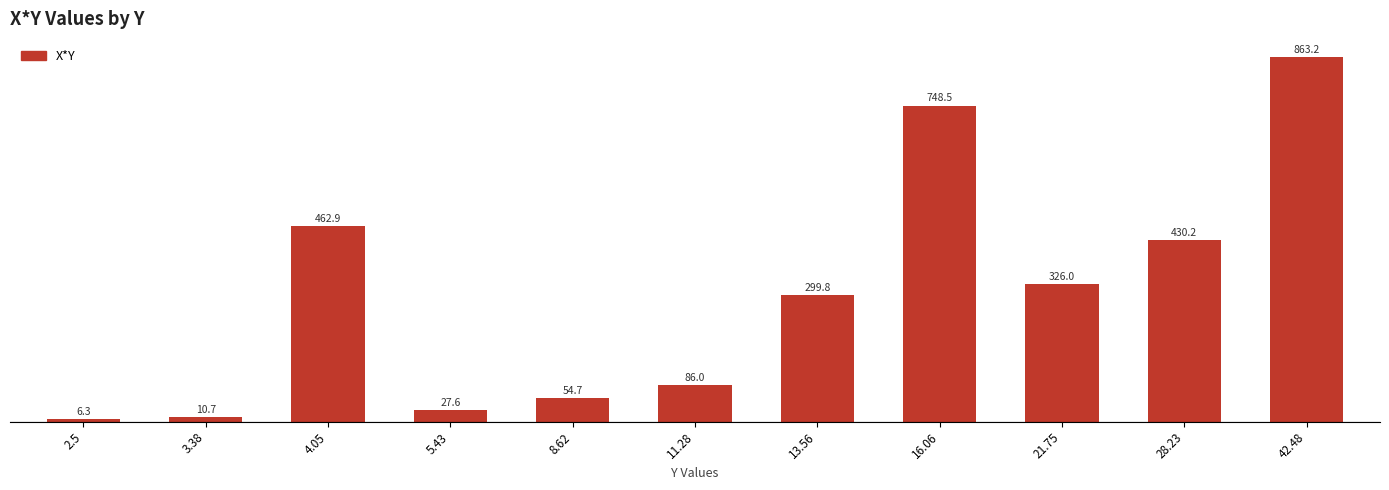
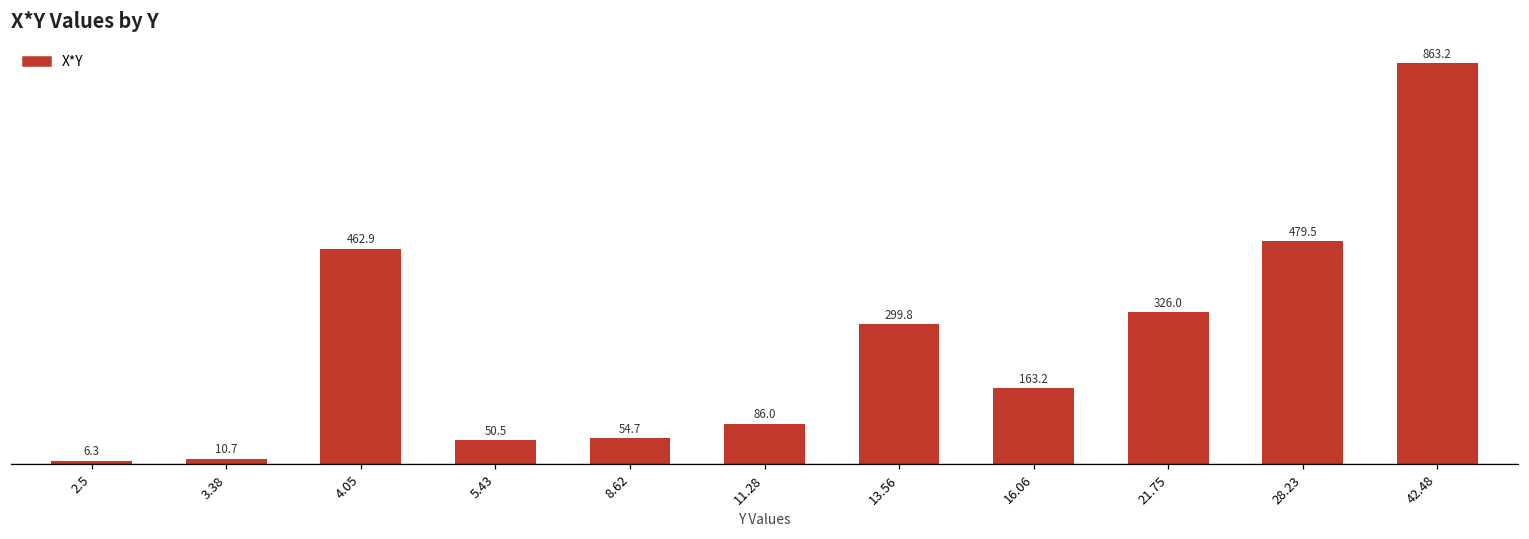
  {
    "2.5": 6.3,
    "3.38": 10.7,
    "4.05": 462.9,
-   "5.43": 27.6,
+   "5.43": 50.5,
    "8.62": 54.7,
    "11.28": 86.0,
    "13.56": 299.8,
-   "16.06": 748.5,
+   "16.06": 163.2,
    "21.75": 326.0,
-   "28.23": 430.2,
+   "28.23": 479.5,
    "42.48": 863.2
  }
